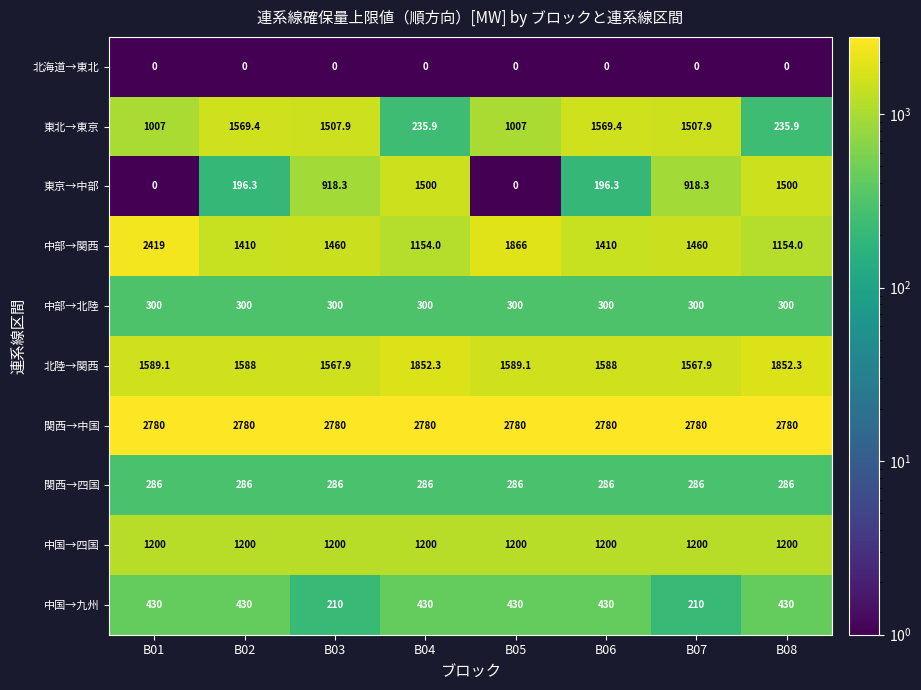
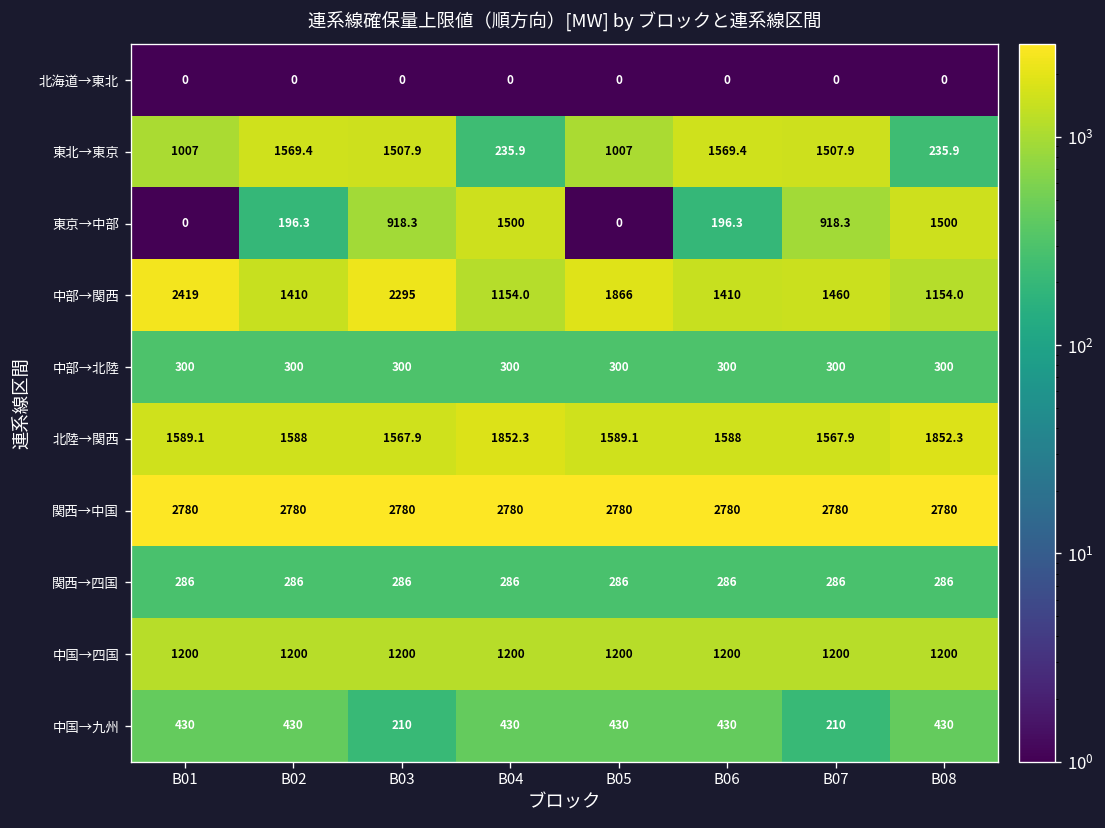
  {
    "北海道→東北": {
      "B01": 0,
      "B02": 0,
      "B03": 0,
      "B04": 0,
      "B05": 0,
      "B06": 0,
      "B07": 0,
      "B08": 0
    },
    "東北→東京": {
      "B01": 1007,
      "B02": 1569.4,
      "B03": 1507.9,
      "B04": 235.9,
      "B05": 1007,
      "B06": 1569.4,
      "B07": 1507.9,
      "B08": 235.9
    },
    "東京→中部": {
      "B01": 0,
      "B02": 196.3,
      "B03": 918.3,
      "B04": 1500,
      "B05": 0,
      "B06": 196.3,
      "B07": 918.3,
      "B08": 1500
    },
    "中部→関西": {
      "B01": 2419,
      "B02": 1410,
-     "B03": 1460,
+     "B03": 2295,
      "B04": 1154.0,
      "B05": 1866,
      "B06": 1410,
      "B07": 1460,
      "B08": 1154.0
    },
    "中部→北陸": {
      "B01": 300,
      "B02": 300,
      "B03": 300,
      "B04": 300,
      "B05": 300,
      "B06": 300,
      "B07": 300,
      "B08": 300
    },
    "北陸→関西": {
      "B01": 1589.1,
      "B02": 1588,
      "B03": 1567.9,
      "B04": 1852.3,
      "B05": 1589.1,
      "B06": 1588,
      "B07": 1567.9,
      "B08": 1852.3
    },
    "関西→中国": {
      "B01": 2780,
      "B02": 2780,
      "B03": 2780,
      "B04": 2780,
      "B05": 2780,
      "B06": 2780,
      "B07": 2780,
      "B08": 2780
    },
    "関西→四国": {
      "B01": 286,
      "B02": 286,
      "B03": 286,
      "B04": 286,
      "B05": 286,
      "B06": 286,
      "B07": 286,
      "B08": 286
    },
    "中国→四国": {
      "B01": 1200,
      "B02": 1200,
      "B03": 1200,
      "B04": 1200,
      "B05": 1200,
      "B06": 1200,
      "B07": 1200,
      "B08": 1200
    },
    "中国→九州": {
      "B01": 430,
      "B02": 430,
      "B03": 210,
      "B04": 430,
      "B05": 430,
      "B06": 430,
      "B07": 210,
      "B08": 430
    }
  }
